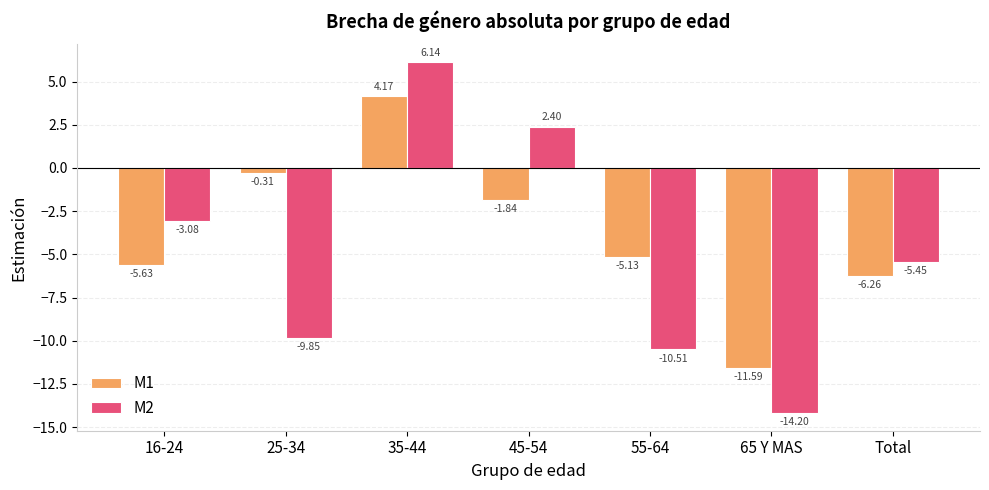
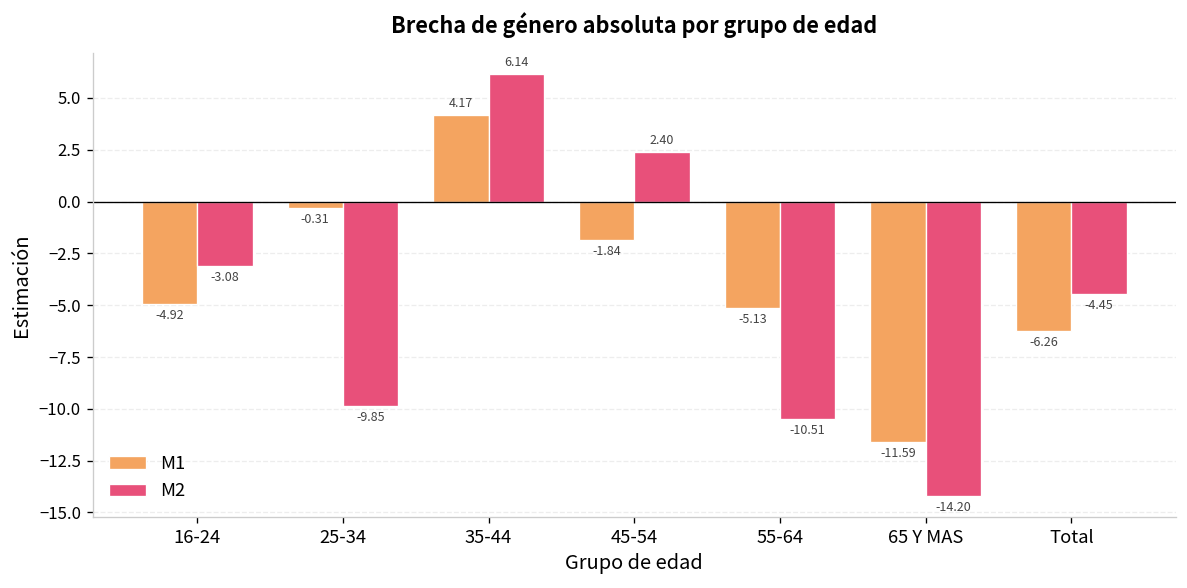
  {
    "M1": {
-     "16-24": -5.63,
+     "16-24": -4.92,
      "25-34": -0.31,
      "35-44": 4.17,
      "45-54": -1.84,
      "55-64": -5.13,
      "65 Y MAS": -11.59,
      "Total": -6.26
    },
    "M2": {
      "16-24": -3.08,
      "25-34": -9.85,
      "35-44": 6.14,
      "45-54": 2.40,
      "55-64": -10.51,
      "65 Y MAS": -14.20,
-     "Total": -5.45
+     "Total": -4.45
    }
  }
